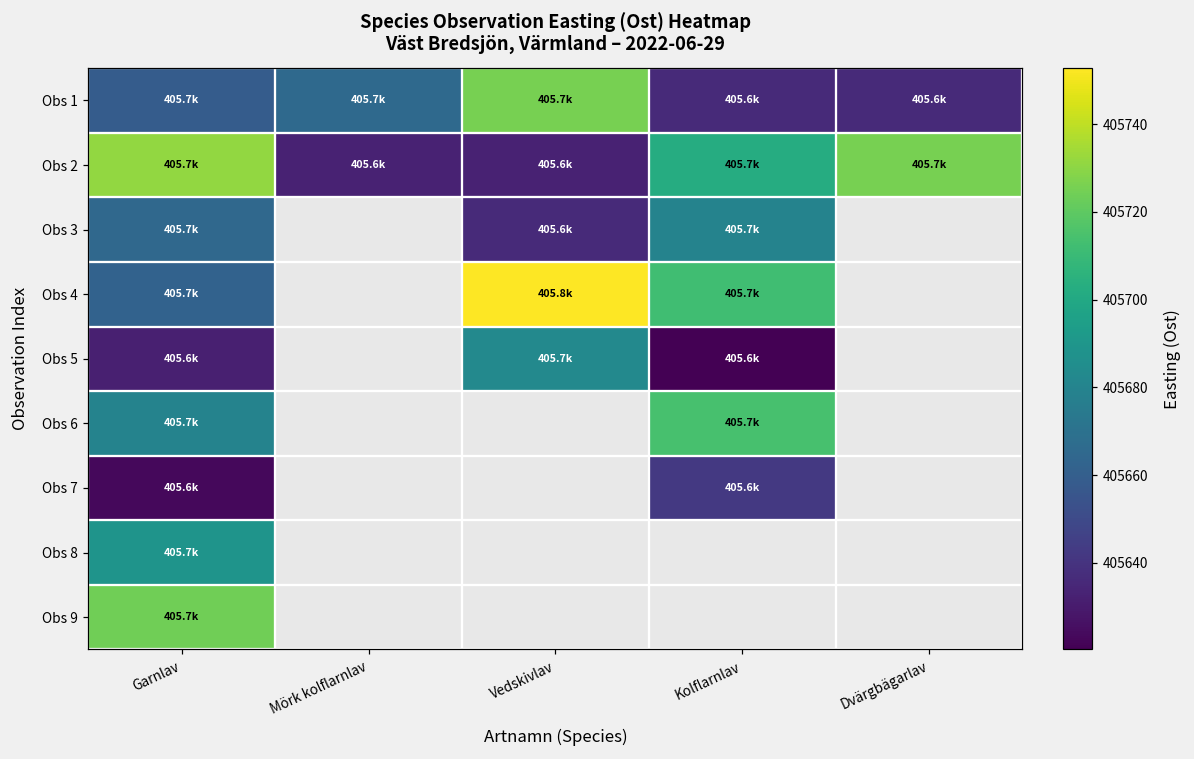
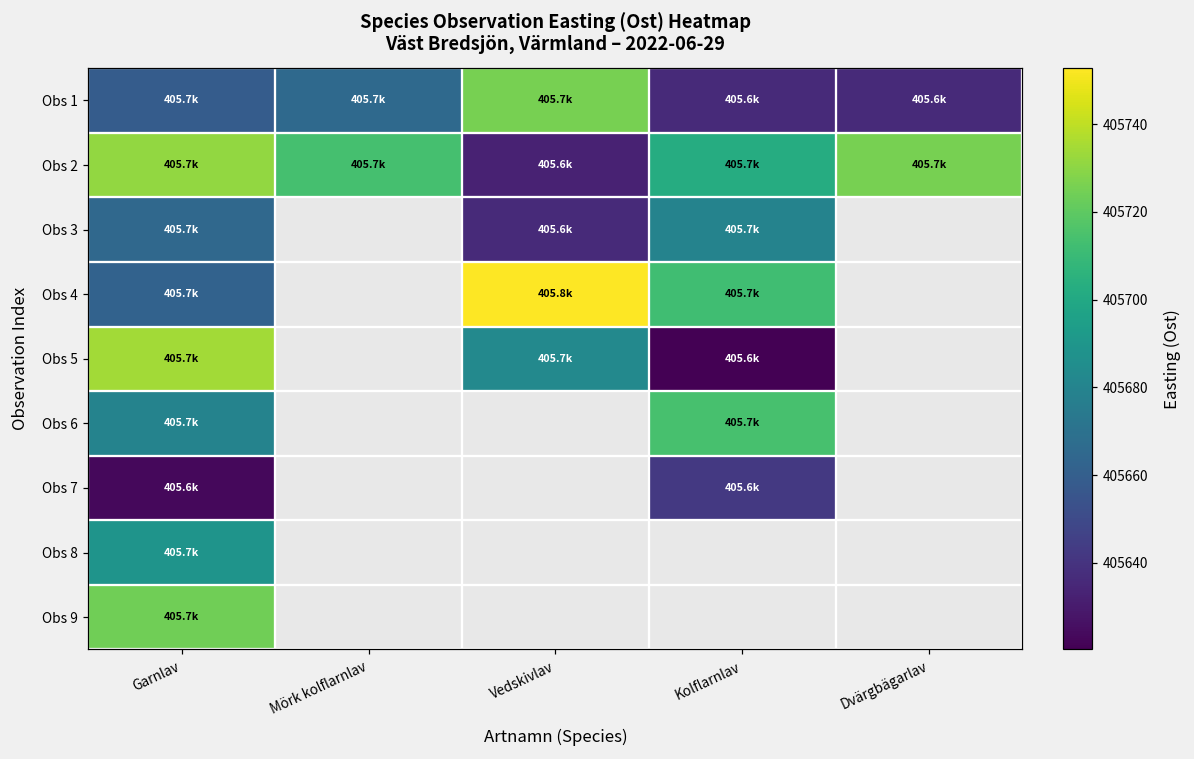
  {
    "Obs 1": {
      "Garnlav": "405.7k",
      "Mörk kolflarnlav": "405.7k",
      "Vedskivlav": "405.7k",
      "Kolflarnlav": "405.6k",
      "Dvärgbägarlav": "405.6k"
    },
    "Obs 2": {
      "Garnlav": "405.7k",
-     "Mörk kolflarnlav": "405.6k",
+     "Mörk kolflarnlav": "405.7k",
      "Vedskivlav": "405.6k",
      "Kolflarnlav": "405.7k",
      "Dvärgbägarlav": "405.7k"
    },
    "Obs 3": {
      "Garnlav": "405.7k",
      "Vedskivlav": "405.6k",
      "Kolflarnlav": "405.7k"
    },
    "Obs 4": {
      "Garnlav": "405.7k",
      "Vedskivlav": "405.8k",
      "Kolflarnlav": "405.7k"
    },
    "Obs 5": {
-     "Garnlav": "405.6k",
+     "Garnlav": "405.7k",
      "Vedskivlav": "405.7k",
      "Kolflarnlav": "405.6k"
    },
    "Obs 6": {
      "Garnlav": "405.7k",
      "Kolflarnlav": "405.7k"
    },
    "Obs 7": {
      "Garnlav": "405.6k",
      "Kolflarnlav": "405.6k"
    },
    "Obs 8": {
      "Garnlav": "405.7k"
    },
    "Obs 9": {
      "Garnlav": "405.7k"
    }
  }
